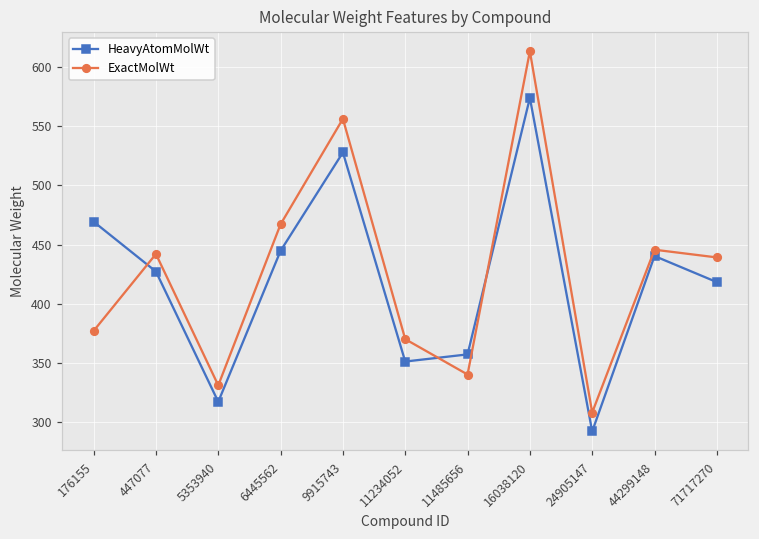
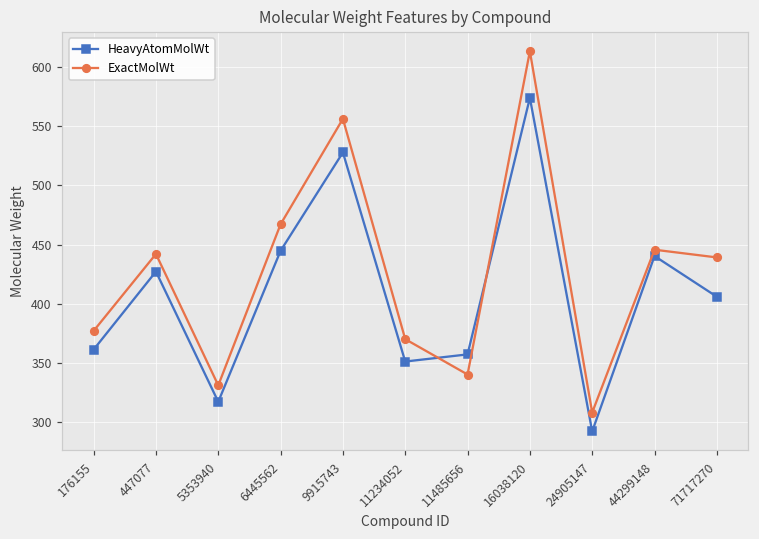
  {
    "HeavyAtomMolWt": {
-     "176155": 469,
+     "176155": 361,
      "447077": 427,
      "5353940": 317,
      "6445562": 445,
      "9915743": 528,
      "11234052": 351,
      "11485656": 357,
      "16038120": 574,
      "24905147": 292,
      "44299148": 440,
-     "71717270": 418
+     "71717270": 406
    },
    "ExactMolWt": {
      "176155": 377,
      "447077": 442,
      "5353940": 331,
      "6445562": 467,
      "9915743": 556,
      "11234052": 370,
      "11485656": 340,
      "16038120": 613,
      "24905147": 308,
      "44299148": 446,
      "71717270": 439
    }
  }
